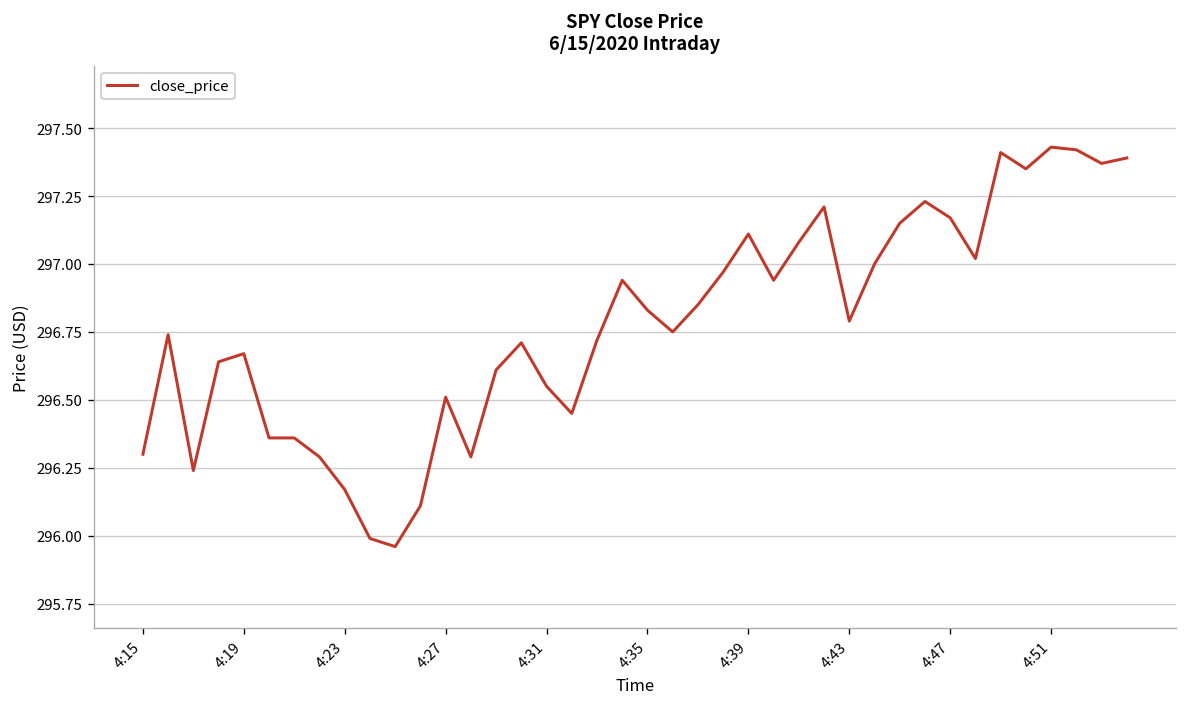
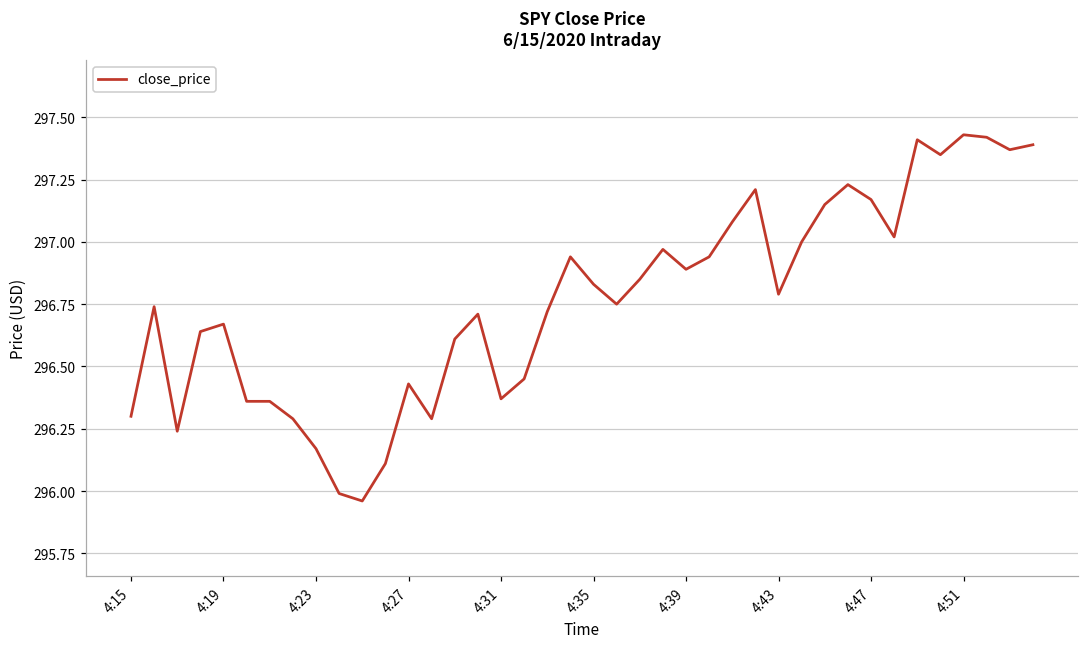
  {
    "4:15": 296.30,
    "4:19": 296.67,
    "4:23": 296.17,
-   "4:27": 296.51,
-   "4:31": 296.55,
+   "4:27": 296.43,
+   "4:31": 296.37,
    "4:35": 296.83,
-   "4:39": 297.11,
+   "4:39": 296.89,
    "4:43": 296.79,
    "4:47": 297.17,
    "4:51": 297.43
  }
